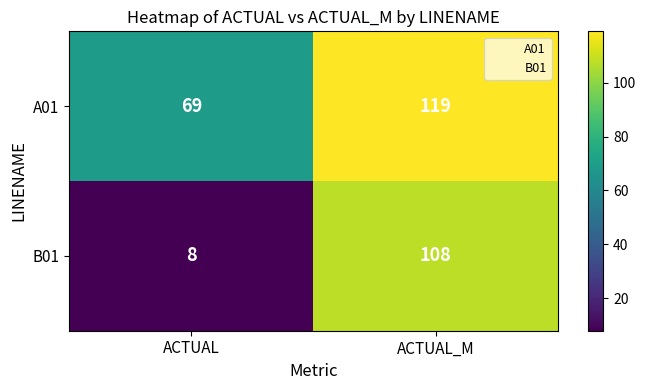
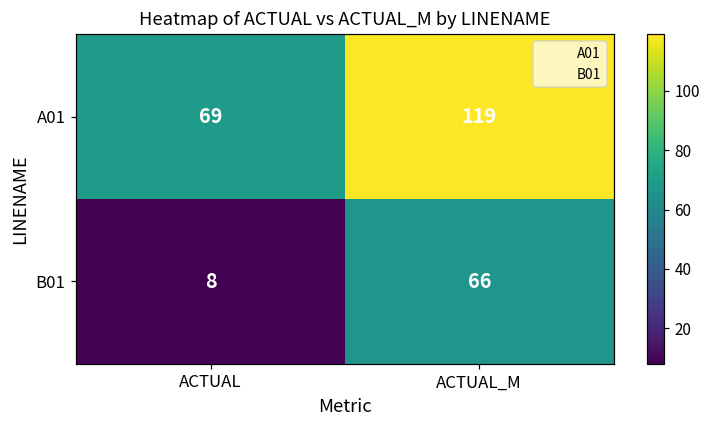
  {
    "A01": {
      "ACTUAL": 69,
      "ACTUAL_M": 119
    },
    "B01": {
      "ACTUAL": 8,
-     "ACTUAL_M": 108
+     "ACTUAL_M": 66
    }
  }
